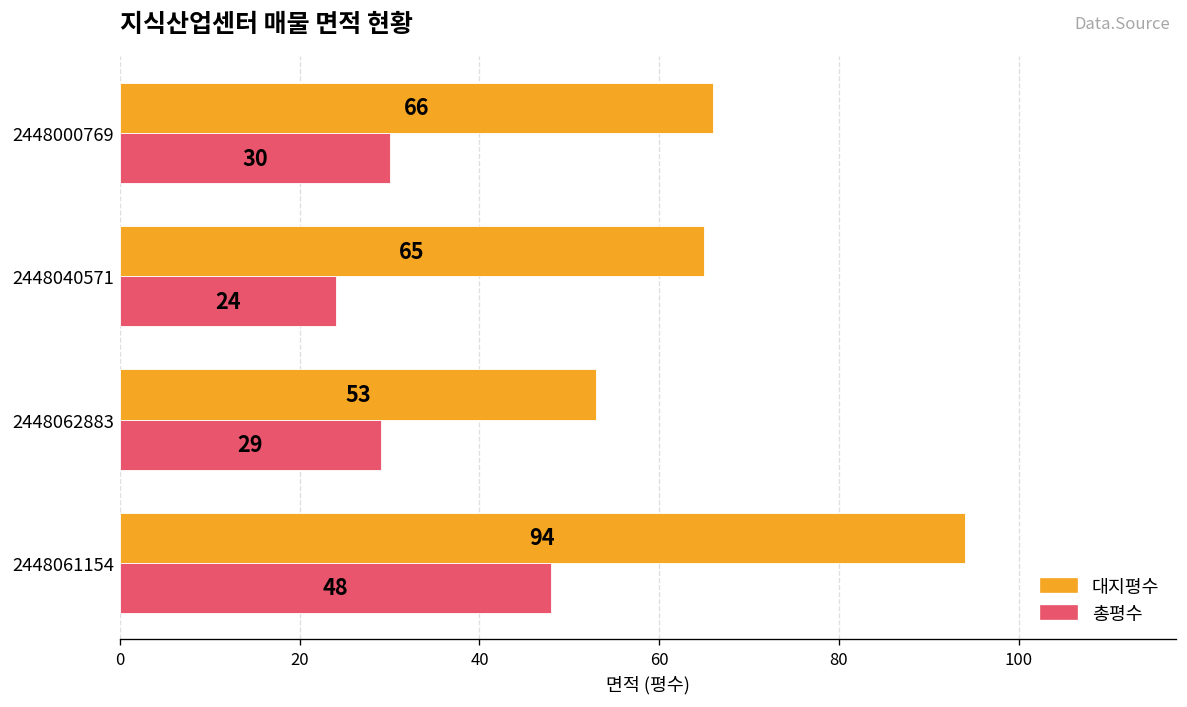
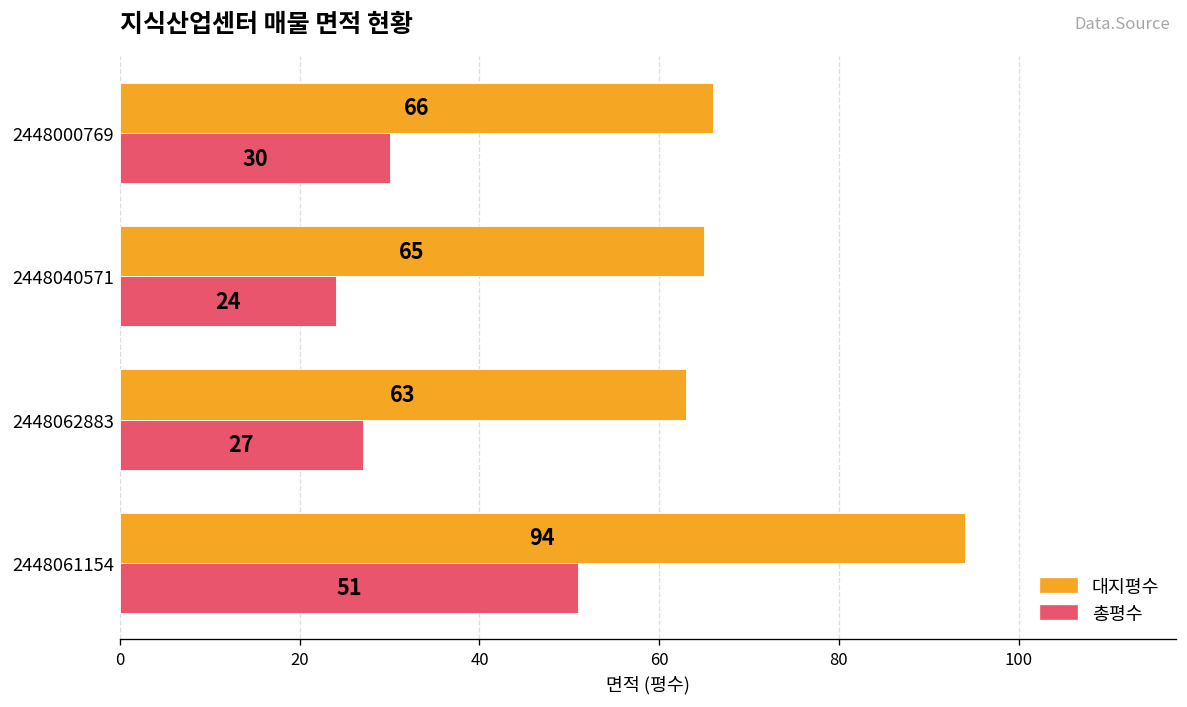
  {
    "대지평수": {
      "2448000769": 66,
      "2448040571": 65,
-     "2448062883": 53,
+     "2448062883": 63,
      "2448061154": 94
    },
    "총평수": {
      "2448000769": 30,
      "2448040571": 24,
-     "2448062883": 29,
-     "2448061154": 48
+     "2448062883": 27,
+     "2448061154": 51
    }
  }
